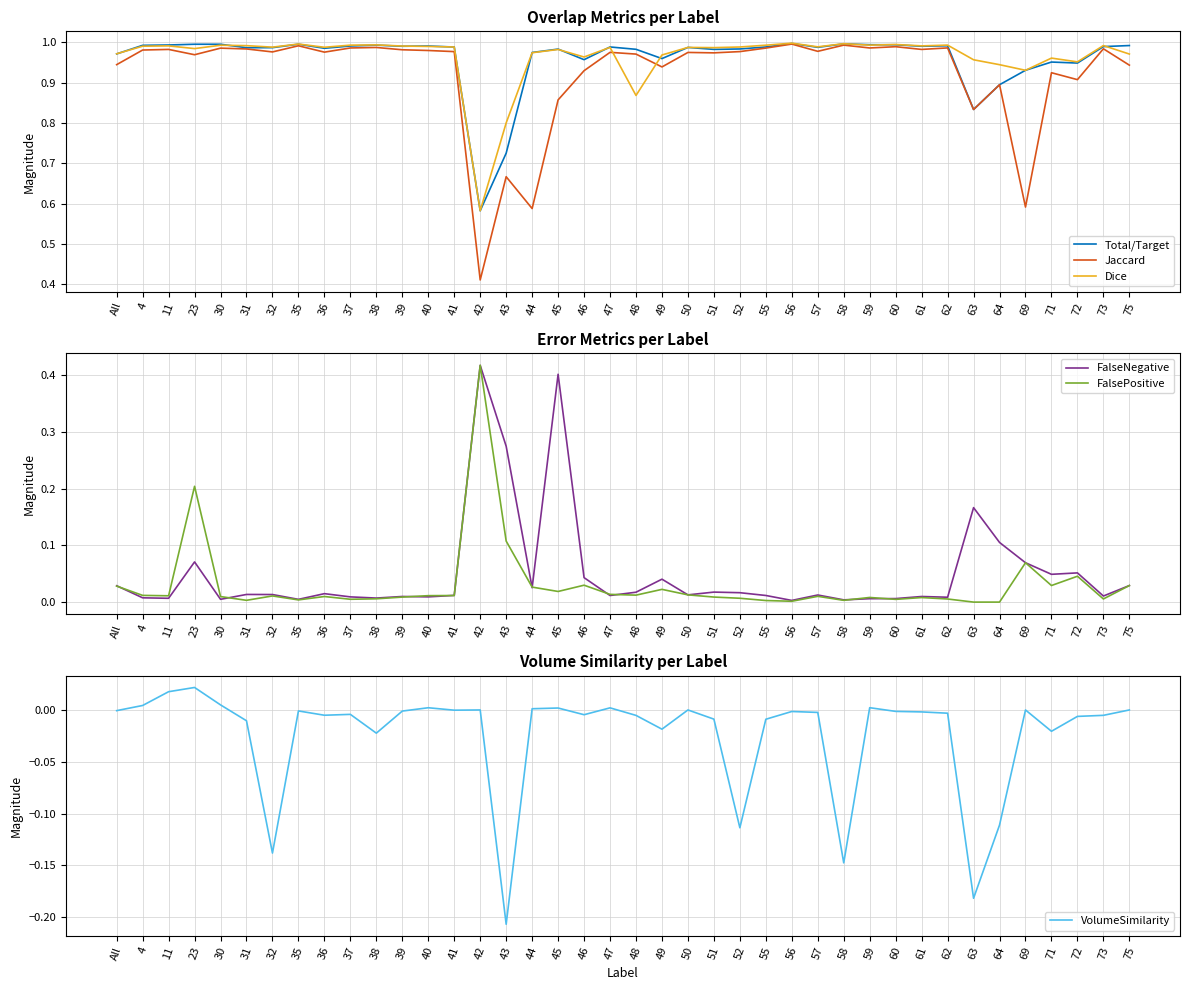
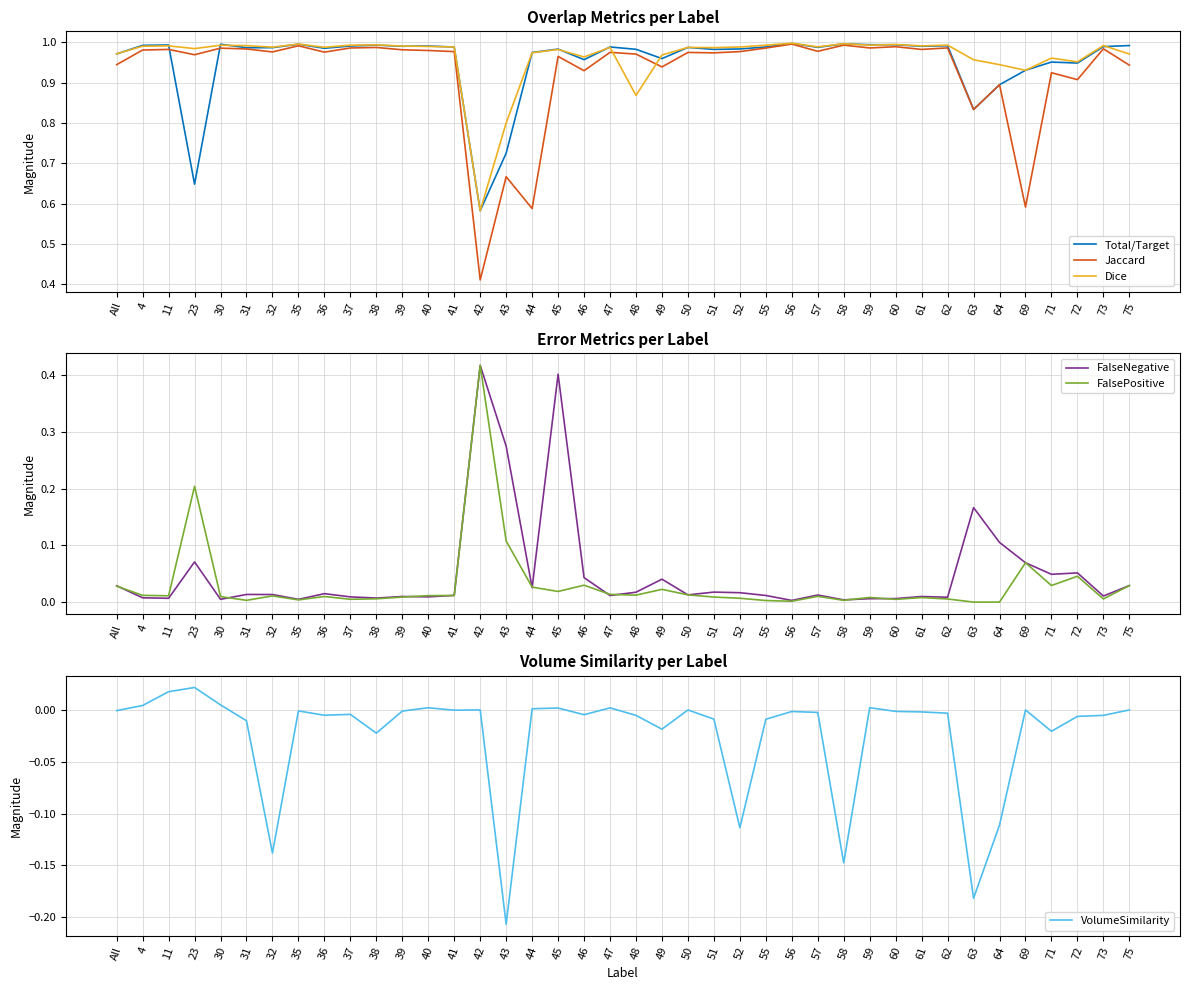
  {
    "Overlap Metrics per Label": {
      "Total/Target": {
-       "23": 1.00,
+       "23": 0.65,
        "43": 0.73,
        "46": 0.96,
        "48": 0.98,
        "49": 0.96,
        "71": 0.95,
        "75": 0.99
      },
      "Jaccard": {
        "All": 0.94,
        "4": 0.98,
        "11": 0.98,
        "23": 0.97,
        "30": 0.99,
        "32": 0.98,
        "36": 0.98,
        "39": 0.98,
        "40": 0.98,
        "41": 0.98,
        "42": 0.41,
        "43": 0.67,
        "44": 0.59,
-       "45": 0.86,
+       "45": 0.96,
        "46": 0.93,
        "47": 0.98,
        "48": 0.97,
        "49": 0.94,
        "50": 0.97,
        "51": 0.97,
        "52": 0.98,
        "57": 0.98,
        "59": 0.99,
        "61": 0.98,
        "69": 0.59,
        "71": 0.92,
        "72": 0.91,
        "75": 0.94
      },
      "Dice": {
        "23": 0.98,
        "43": 0.80,
        "46": 0.96,
        "48": 0.87,
        "49": 0.97,
        "63": 0.96,
        "64": 0.94,
        "71": 0.96,
        "75": 0.97
      }
    },
    "Error Metrics per Label": {
      "FalseNegative": {
        "23": 0.07,
        "30": 0.00,
        "31": 0.01,
        "36": 0.01,
        "43": 0.28,
        "45": 0.40,
        "46": 0.04,
        "48": 0.02,
        "49": 0.04,
        "51": 0.02,
        "52": 0.02,
        "55": 0.01,
        "63": 0.17,
        "64": 0.11,
        "71": 0.05,
        "72": 0.05,
        "73": 0.01
      },
      "FalsePositive": {
        "23": 0.20,
        "30": 0.01,
        "31": 0.00,
        "36": 0.01,
        "43": 0.11,
        "45": 0.02,
        "46": 0.03,
        "48": 0.01,
        "49": 0.02,
        "51": 0.01,
        "52": 0.01,
        "55": 0.00,
        "63": 0.00,
        "64": 0.00,
        "71": 0.03,
        "72": 0.05,
        "73": 0.01
      }
    },
    "Volume Similarity per Label": {
      "All": -0.001,
      "4": 0.004,
      "11": 0.018,
      "23": 0.022,
      "30": 0.005,
      "31": -0.010,
      "32": -0.138,
      "35": -0.001,
      "36": -0.005,
      "37": -0.004,
      "38": -0.022,
      "39": -0.001,
      "40": 0.002,
      "41": 0.000,
      "42": 0.000,
      "43": -0.207,
      "44": 0.001,
      "45": 0.002,
      "46": -0.005,
      "47": 0.002,
      "48": -0.005,
      "49": -0.019,
      "50": 0.000,
      "51": -0.009,
      "52": -0.114,
      "55": -0.009,
      "56": -0.001,
      "57": -0.002,
      "58": -0.148,
      "59": 0.002,
      "60": -0.001,
      "61": -0.002,
      "62": -0.003,
      "63": -0.182,
      "64": -0.111,
      "69": 0.000,
      "71": -0.021,
      "72": -0.006,
      "73": -0.005,
      "75": 0.000
    }
  }
